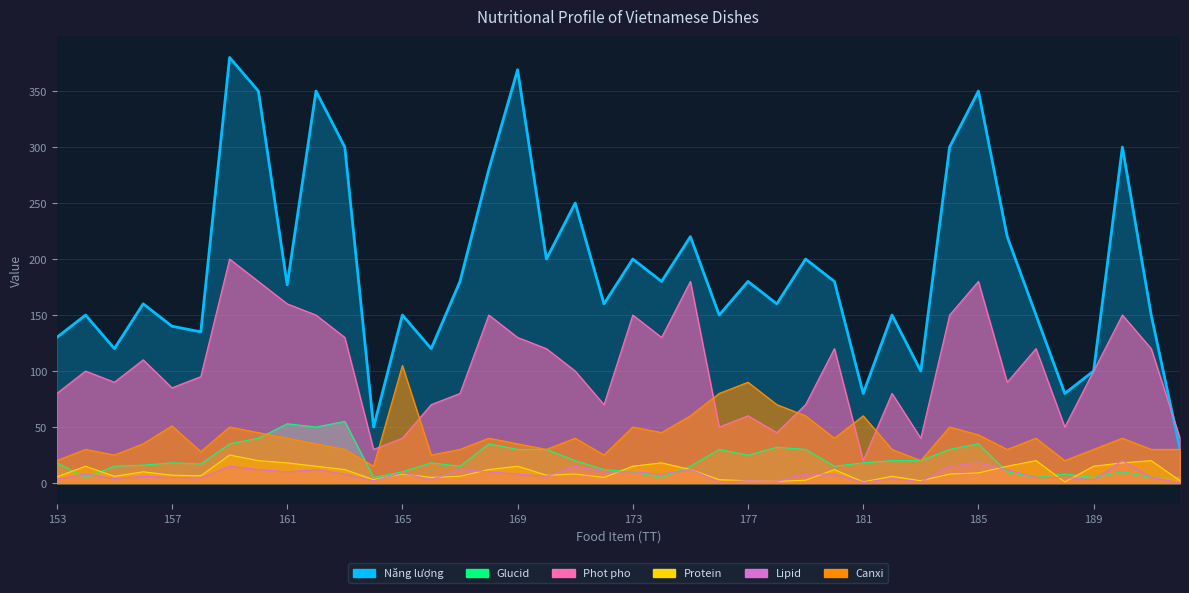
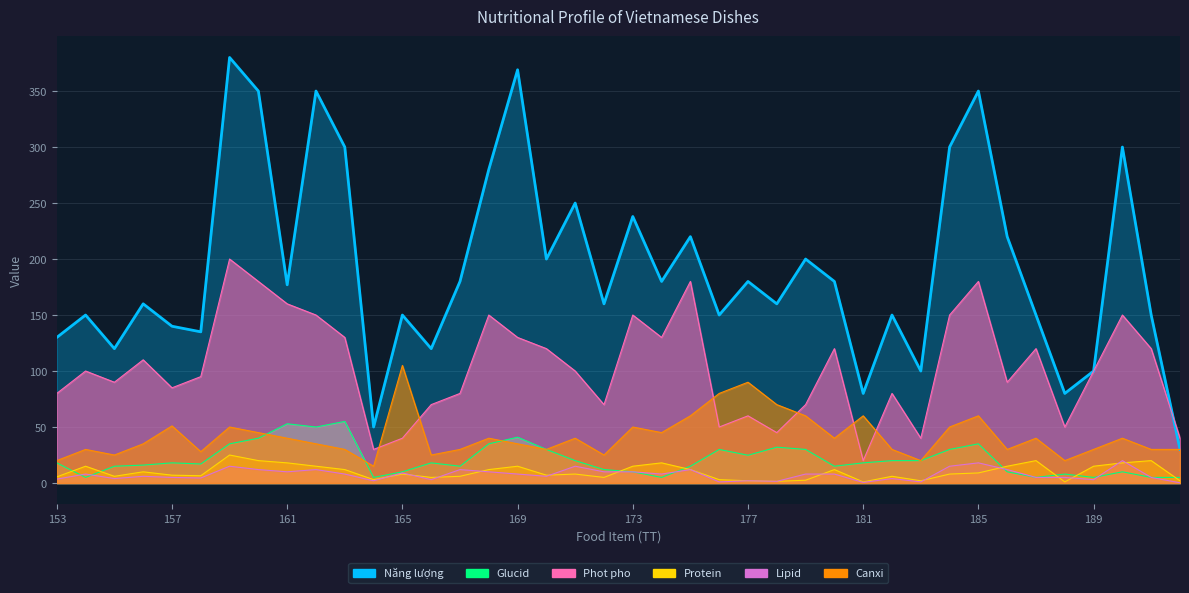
  {
    "Năng lượng": {
      "153": 130,
      "157": 140,
      "161": 177,
      "165": 150,
      "169": 369,
-     "173": 200,
+     "173": 238,
      "177": 180,
      "181": 80,
      "185": 350
    },
    "Glucid": {
      "157": 18,
      "161": 53,
-     "169": 30,
+     "169": 41,
      "177": 25,
      "185": 35
    },
    "Protein": {
      "161": 18,
      "169": 15,
      "173": 15,
      "185": 9,
      "189": 15
    },
    "Canxi": {
      "157": 51,
      "161": 40,
      "165": 105,
      "169": 35,
      "173": 50,
      "177": 90,
      "181": 60,
-     "185": 43,
+     "185": 60,
      "189": 30
    }
  }
